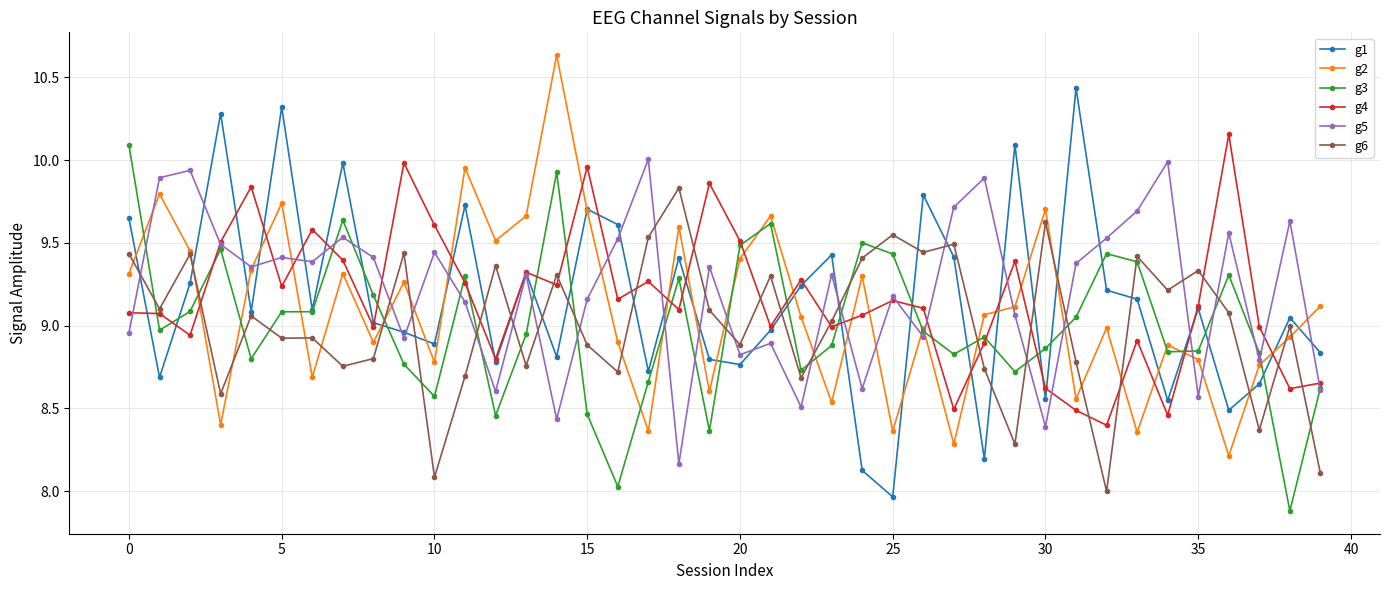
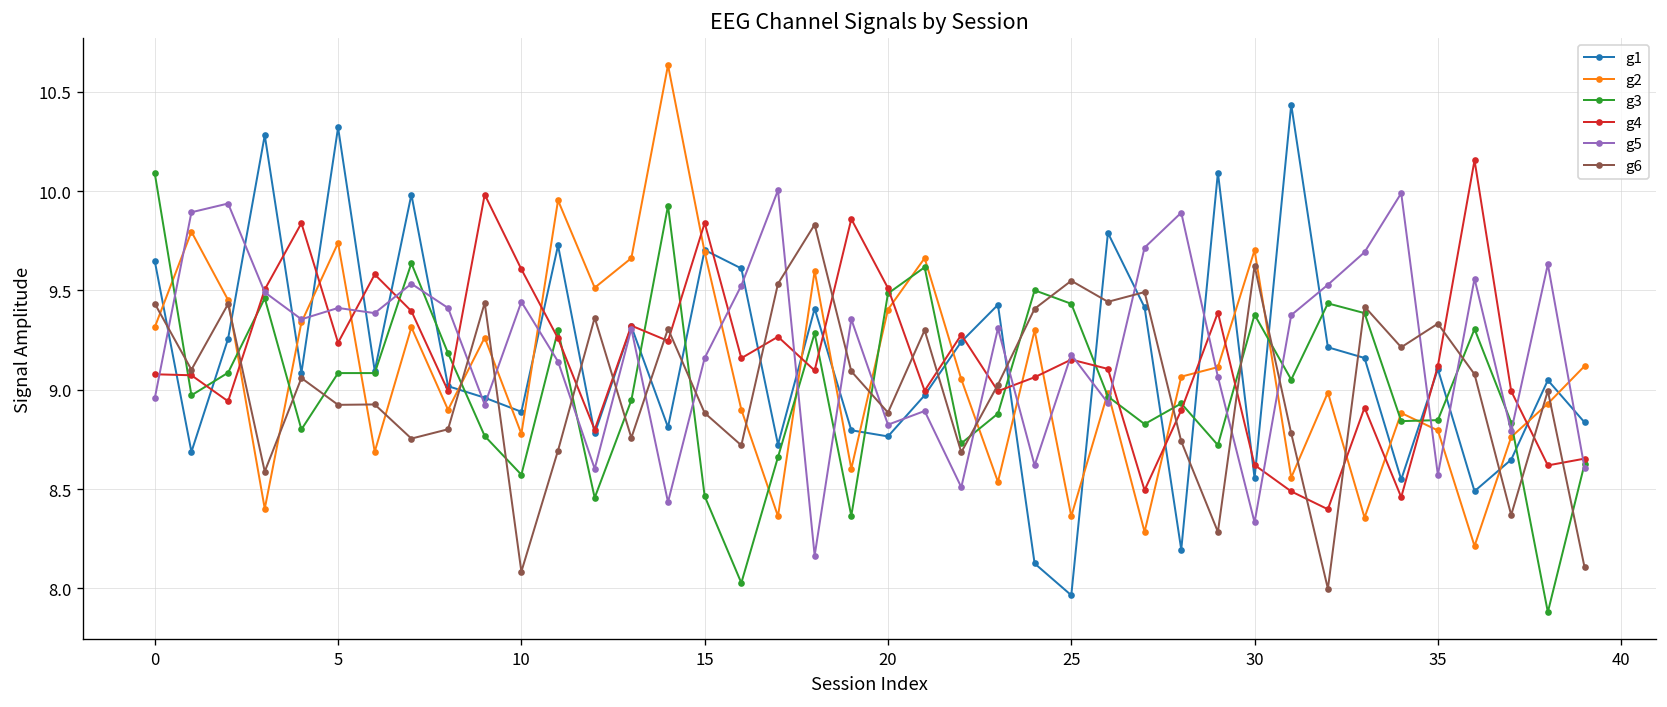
  {
    "g1": {
      "0": 9.65,
      "5": 10.32,
      "10": 8.89,
      "20": 8.77,
      "25": 7.97,
      "30": 8.55,
      "35": 9.10
    },
    "g2": {
      "0": 9.32,
      "5": 9.74,
      "10": 8.78,
      "20": 9.40,
      "25": 8.36,
      "30": 9.70,
      "35": 8.80
    },
    "g3": {
      "0": 10.09,
      "5": 9.08,
      "10": 8.57,
      "15": 8.46,
      "20": 9.49,
      "25": 9.43,
-     "30": 8.86,
+     "30": 9.38,
      "35": 8.85
    },
    "g4": {
      "0": 9.08,
      "5": 9.24,
      "10": 9.61,
-     "15": 9.96,
+     "15": 9.84,
      "20": 9.51,
      "25": 9.15,
      "30": 8.62,
      "35": 9.12
    },
    "g5": {
      "0": 8.96,
      "5": 9.41,
      "10": 9.44,
      "15": 9.16,
      "20": 8.82,
      "25": 9.18,
-     "30": 8.39,
+     "30": 8.33,
      "35": 8.57
    },
    "g6": {
      "0": 9.43,
      "5": 8.92,
      "10": 8.08,
      "15": 8.88,
      "20": 8.89,
      "25": 9.55,
      "30": 9.62,
      "35": 9.33
    }
  }
